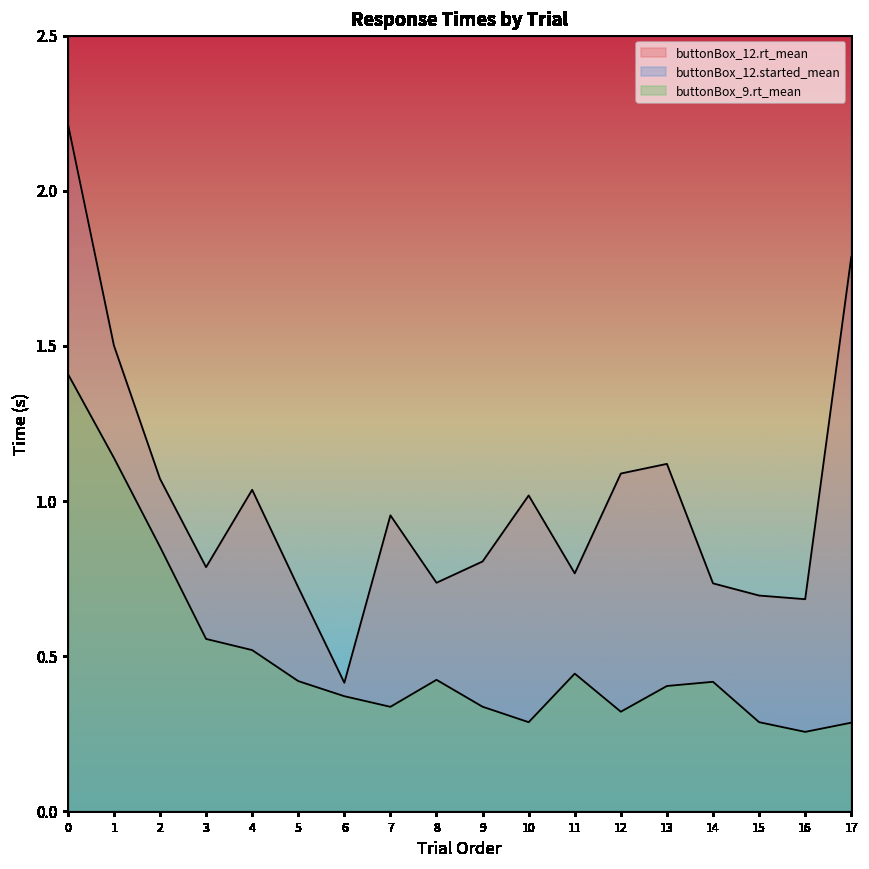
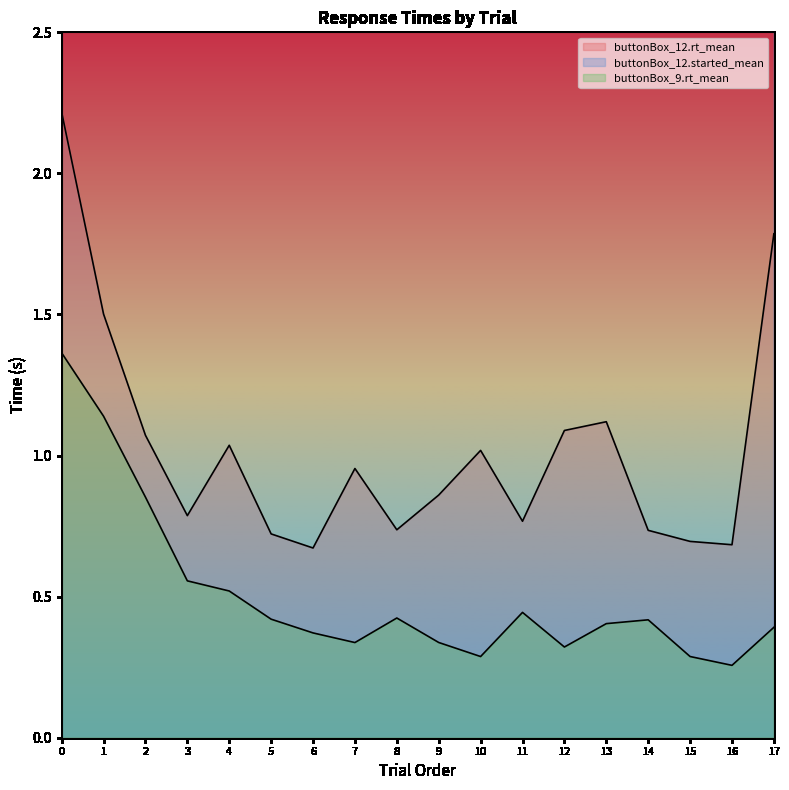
  {
    "buttonBox_12.rt_mean": {
      "0": 2.22,
      "1": 1.50,
      "2": 1.07,
      "3": 0.79,
      "4": 1.04,
      "5": 0.72,
-     "6": 0.41,
+     "6": 0.67,
      "7": 0.95,
-     "9": 0.81,
+     "9": 0.86,
      "10": 1.02,
      "11": 0.77,
      "12": 1.09,
      "13": 1.12,
      "14": 0.74,
      "15": 0.70,
      "16": 0.68,
      "17": 1.79
    },
    "buttonBox_9.rt_mean": {
-     "0": 1.41,
+     "0": 1.36,
      "1": 1.14,
      "2": 0.85,
      "3": 0.56,
      "4": 0.52,
      "5": 0.42,
      "6": 0.37,
      "7": 0.34,
      "9": 0.34,
      "10": 0.29,
      "11": 0.44,
      "12": 0.32,
      "13": 0.40,
      "14": 0.42,
      "15": 0.29,
      "16": 0.26,
-     "17": 0.29
+     "17": 0.39
    }
  }
